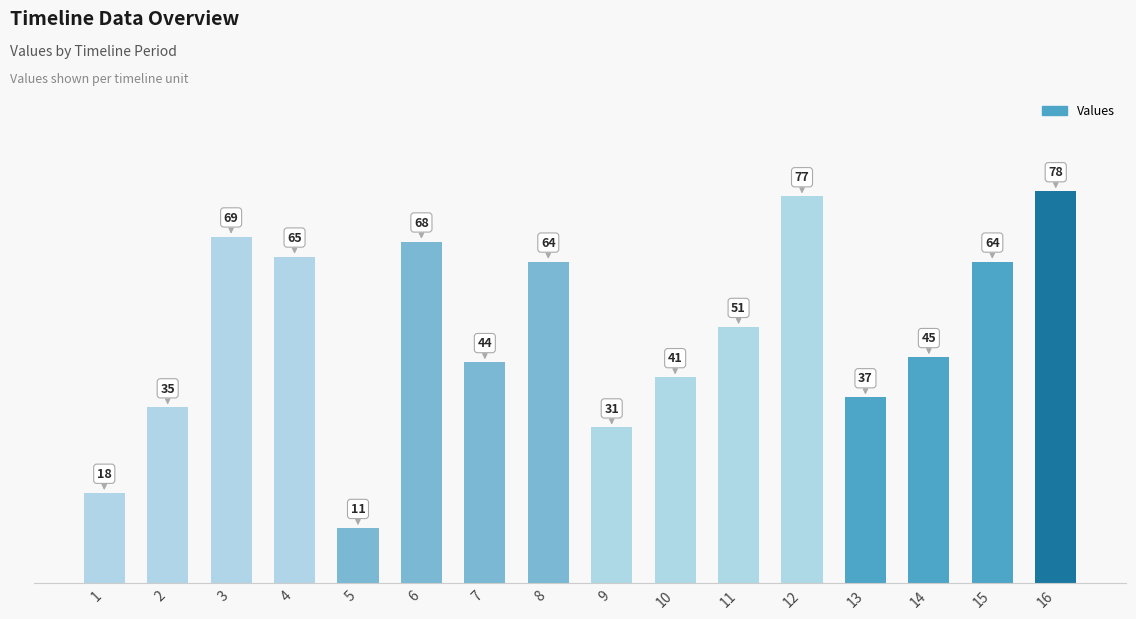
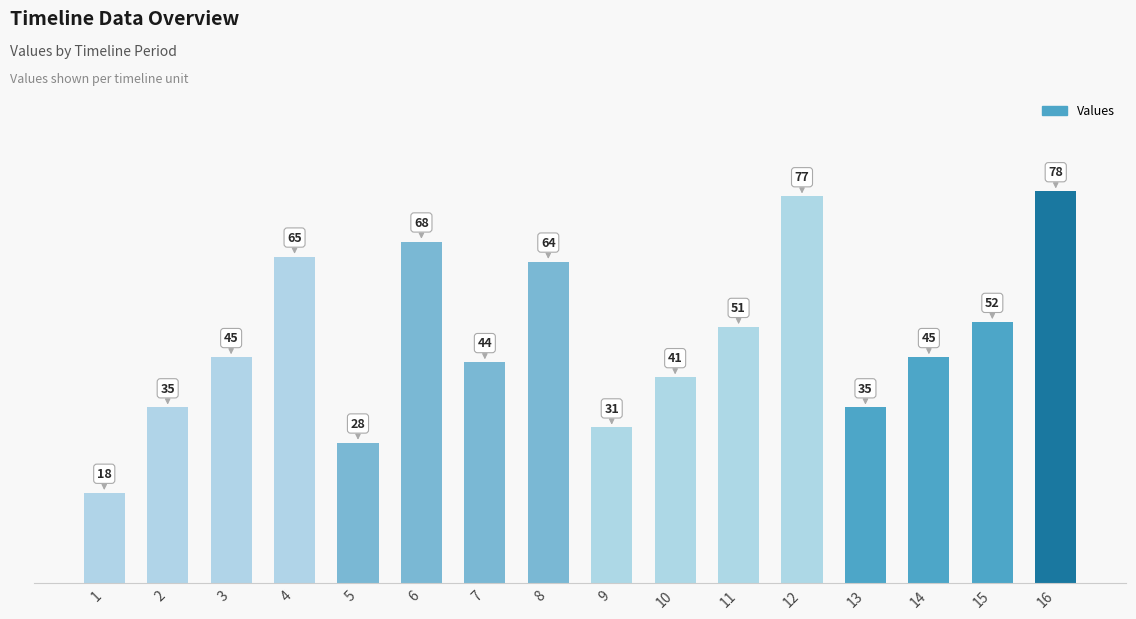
  {
-   "3": 69,
-   "5": 11,
-   "13": 37,
-   "15": 64
+   "3": 45,
+   "5": 28,
+   "13": 35,
+   "15": 52
  }
